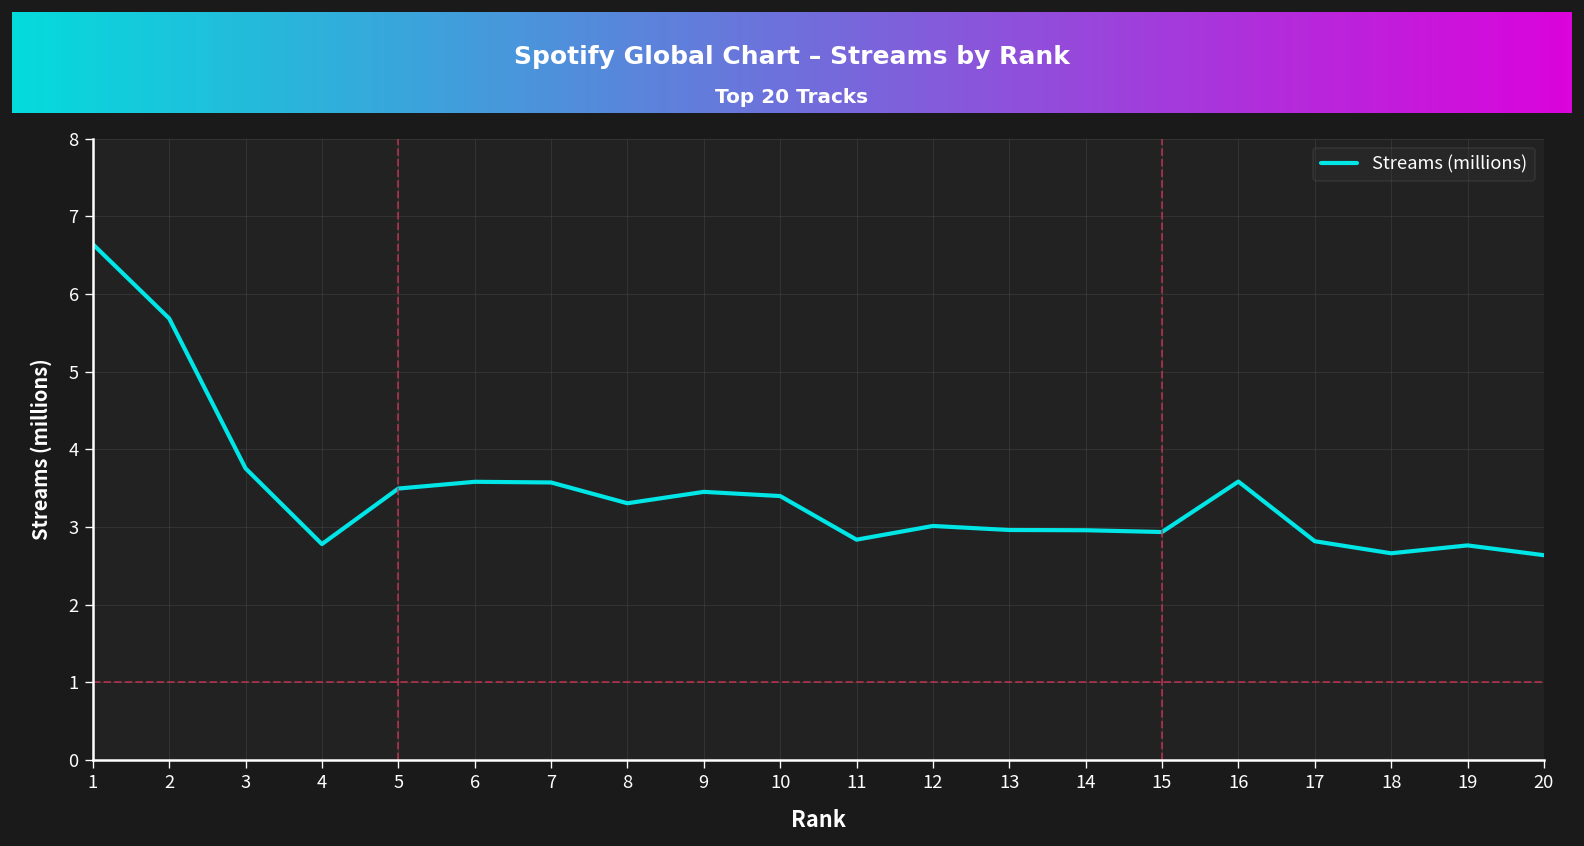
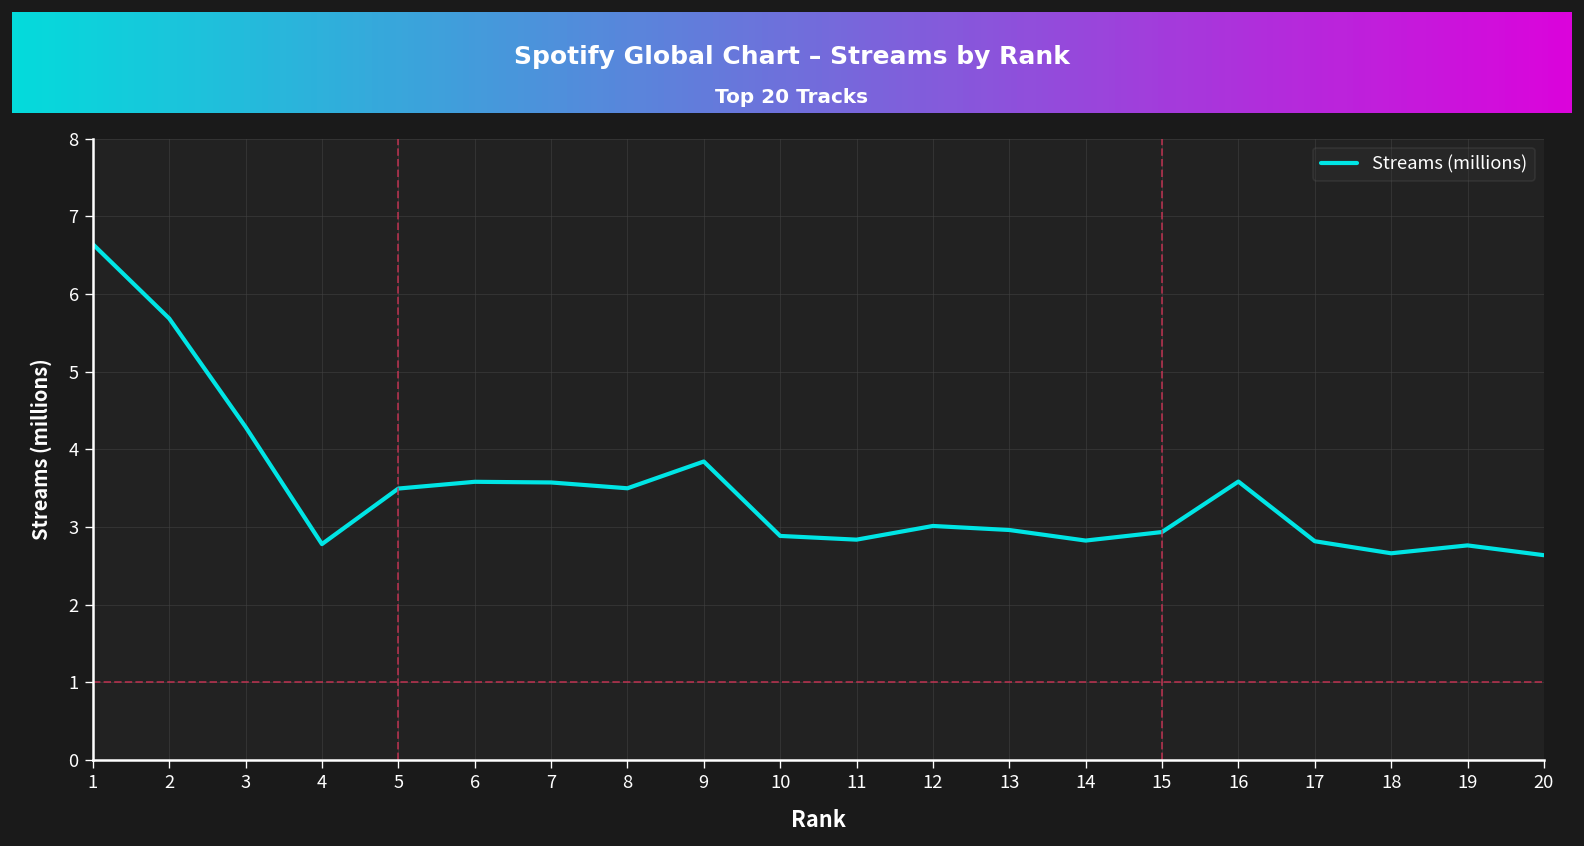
  {
    "1": 6.6,
    "2": 5.7,
-   "3": 3.8,
+   "3": 4.3,
    "4": 2.8,
    "5": 3.5,
    "6": 3.6,
    "7": 3.6,
-   "8": 3.3,
-   "9": 3.5,
-   "10": 3.4,
+   "8": 3.5,
+   "9": 3.8,
+   "10": 2.9,
    "11": 2.8,
    "12": 3.0,
    "13": 3.0,
-   "14": 3.0,
+   "14": 2.8,
    "15": 2.9,
    "16": 3.6,
    "17": 2.8,
    "18": 2.7,
    "19": 2.8,
    "20": 2.6
  }
